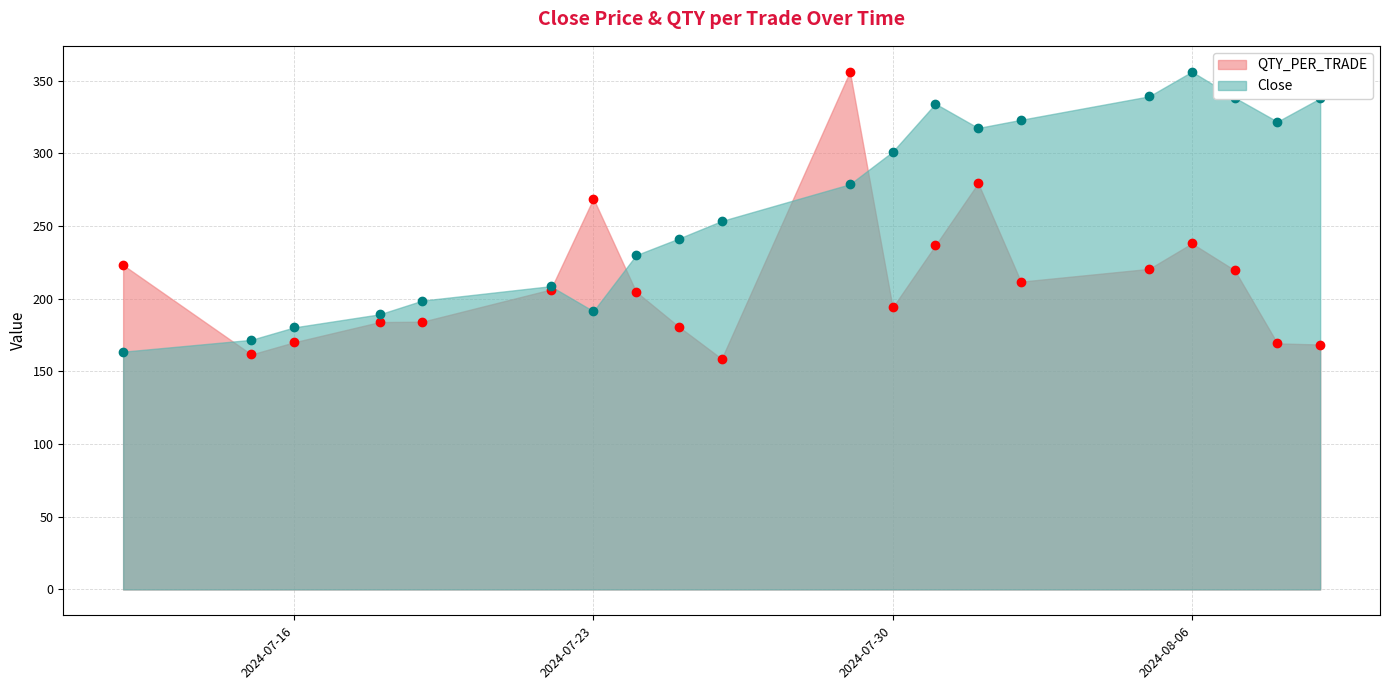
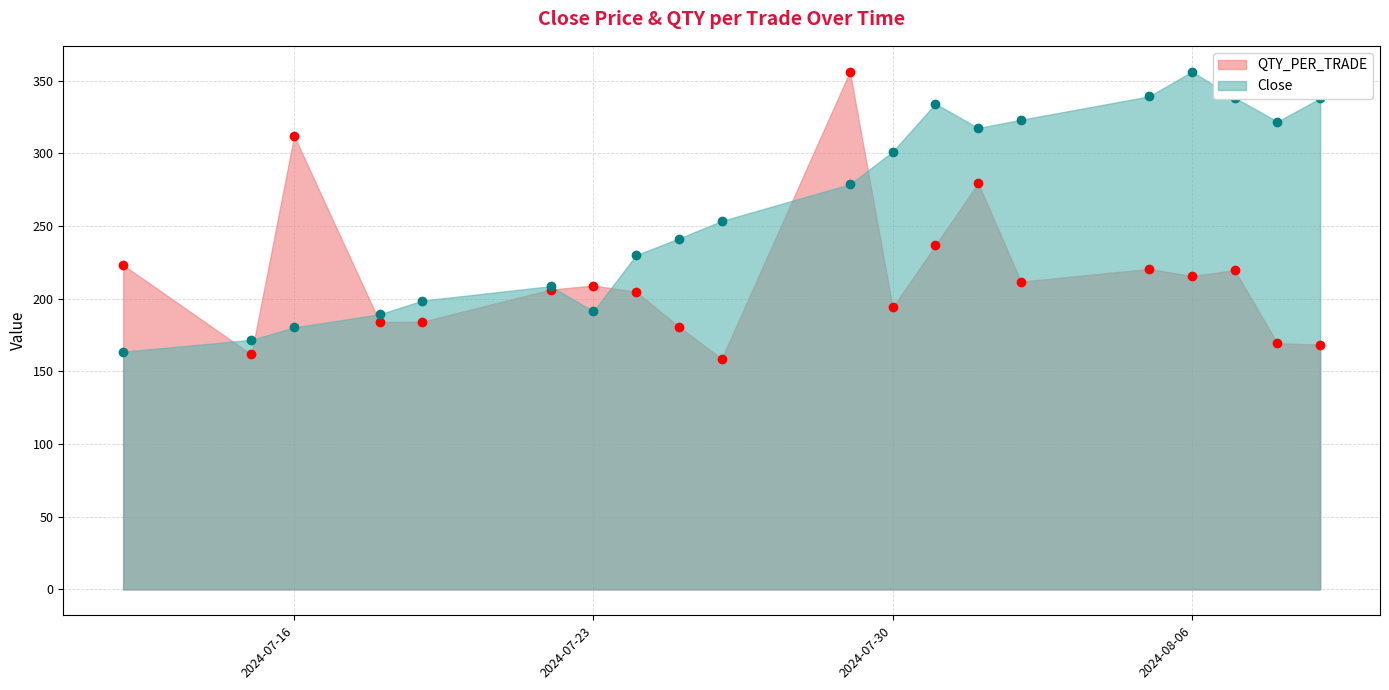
  {
    "QTY_PER_TRADE": {
-     "2024-07-16": 170,
-     "2024-07-23": 269,
+     "2024-07-16": 312,
+     "2024-07-23": 209,
      "2024-07-30": 194,
-     "2024-08-06": 238
+     "2024-08-06": 216
    },
    "Close": {
      "2024-07-16": 180,
      "2024-07-23": 191,
      "2024-07-30": 301,
      "2024-08-06": 356
    }
  }
